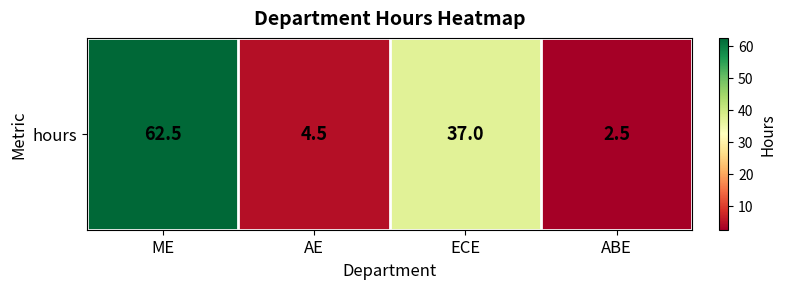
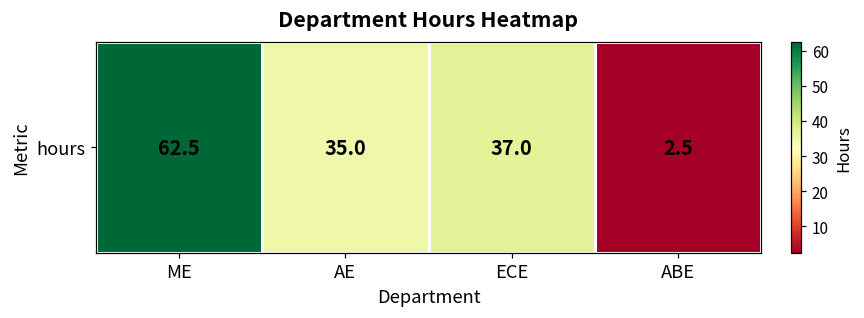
  {
    "hours": {
      "ME": 62.5,
-     "AE": 4.5,
+     "AE": 35.0,
      "ECE": 37.0,
      "ABE": 2.5
    }
  }
